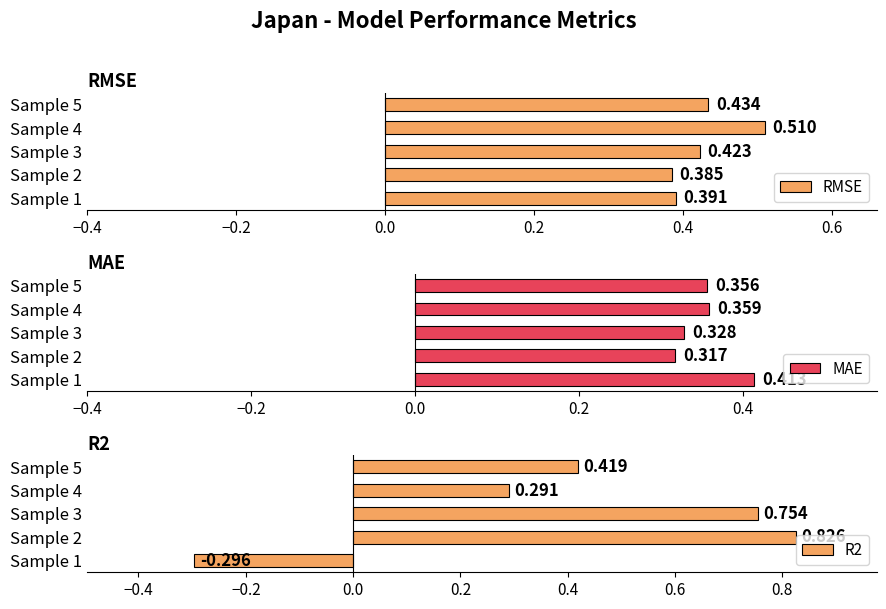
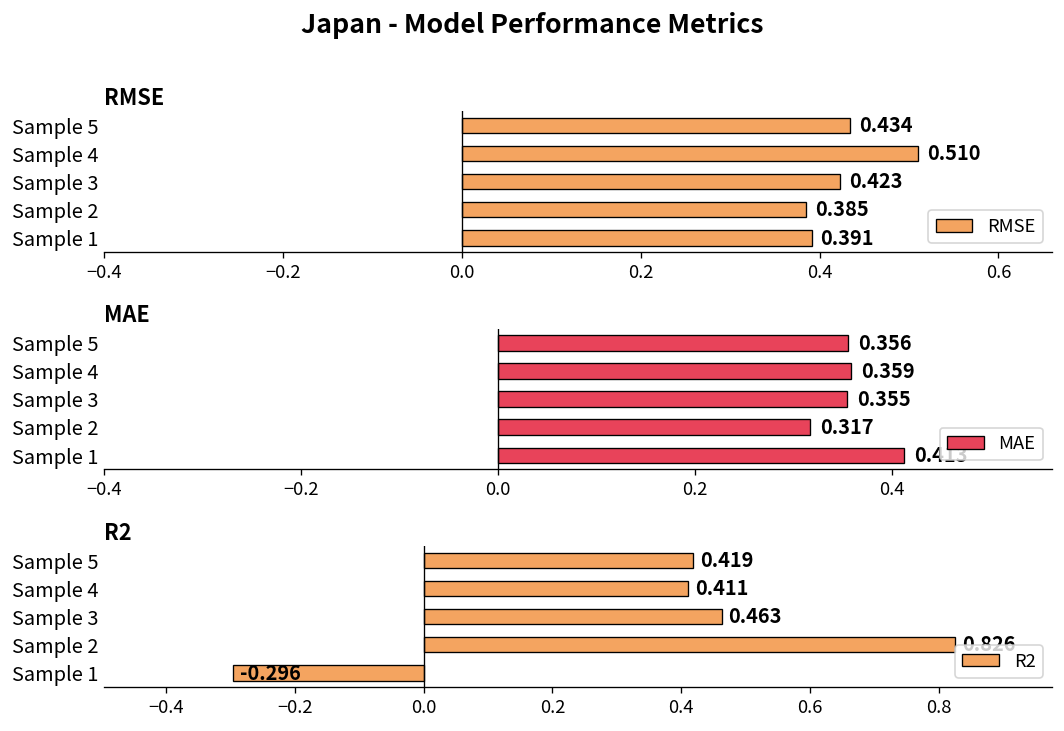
  {
    "RMSE": {
      "Sample 5": 0.434,
      "Sample 4": 0.510,
      "Sample 3": 0.423,
      "Sample 2": 0.385,
      "Sample 1": 0.391
    },
    "MAE": {
      "Sample 5": 0.356,
      "Sample 4": 0.359,
-     "Sample 3": 0.328,
+     "Sample 3": 0.355,
      "Sample 2": 0.317
    },
    "R2": {
      "Sample 5": 0.419,
-     "Sample 4": 0.291,
-     "Sample 3": 0.754,
+     "Sample 4": 0.411,
+     "Sample 3": 0.463,
      "Sample 1": -0.296
    }
  }
